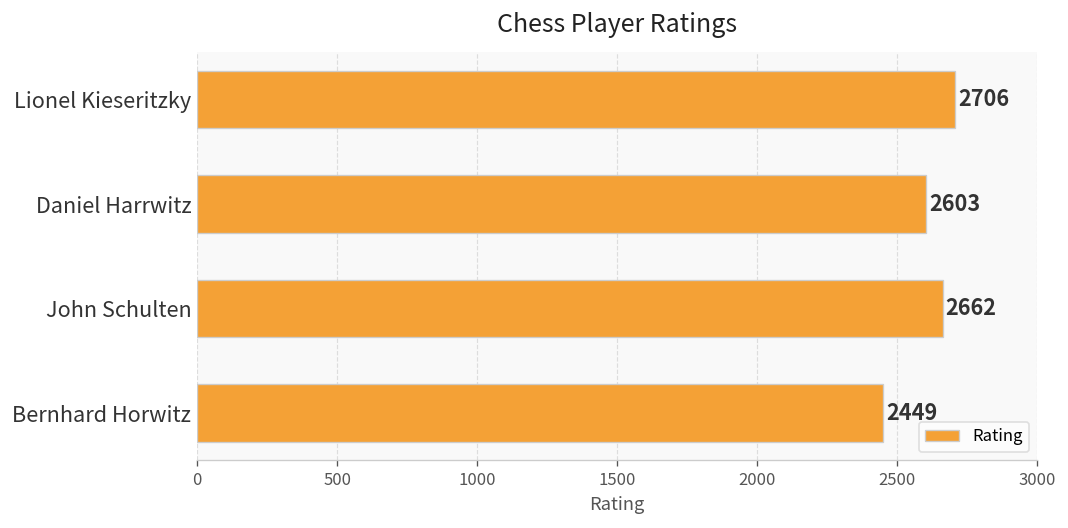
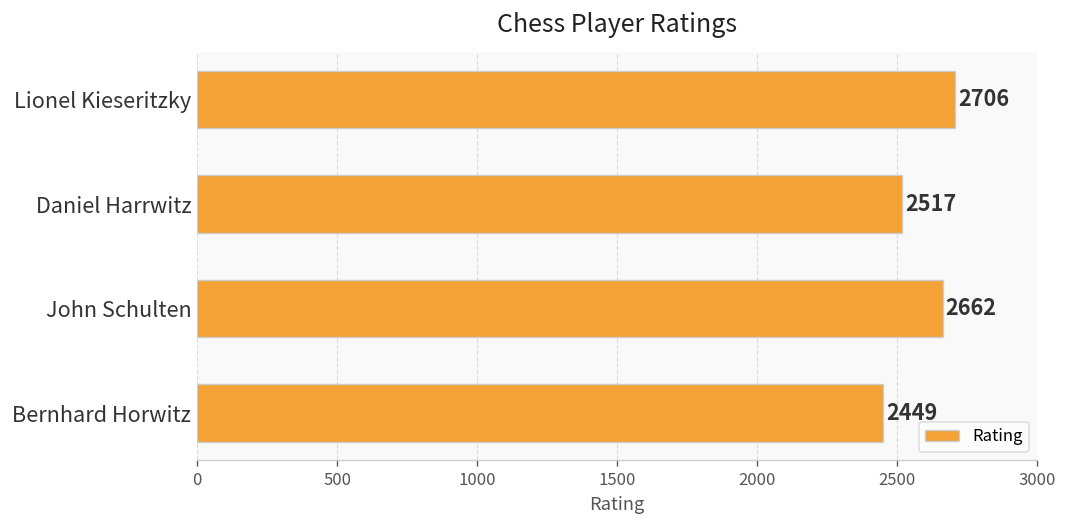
  {
    "Lionel Kieseritzky": 2706,
-   "Daniel Harrwitz": 2603,
+   "Daniel Harrwitz": 2517,
    "John Schulten": 2662
  }
